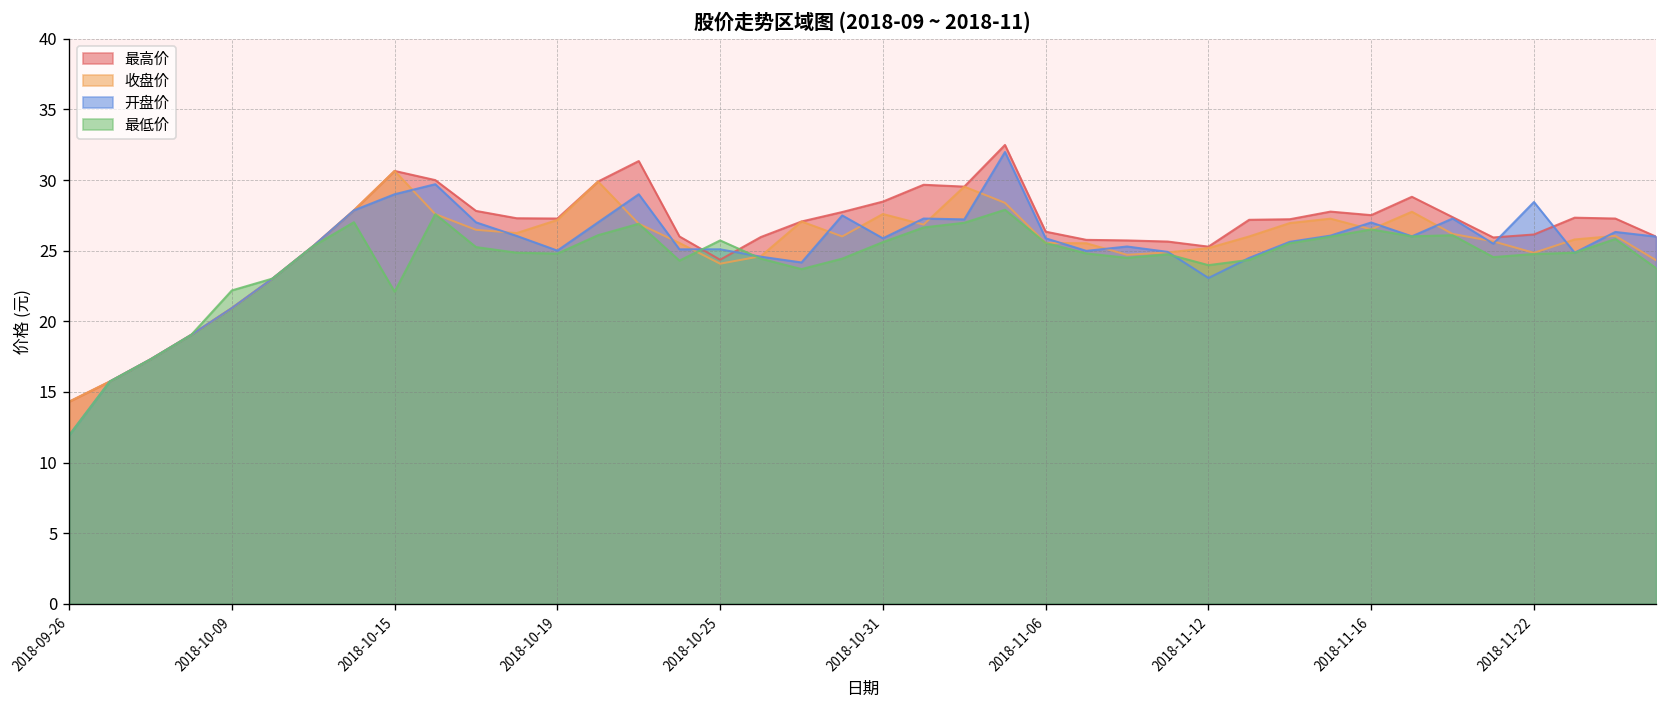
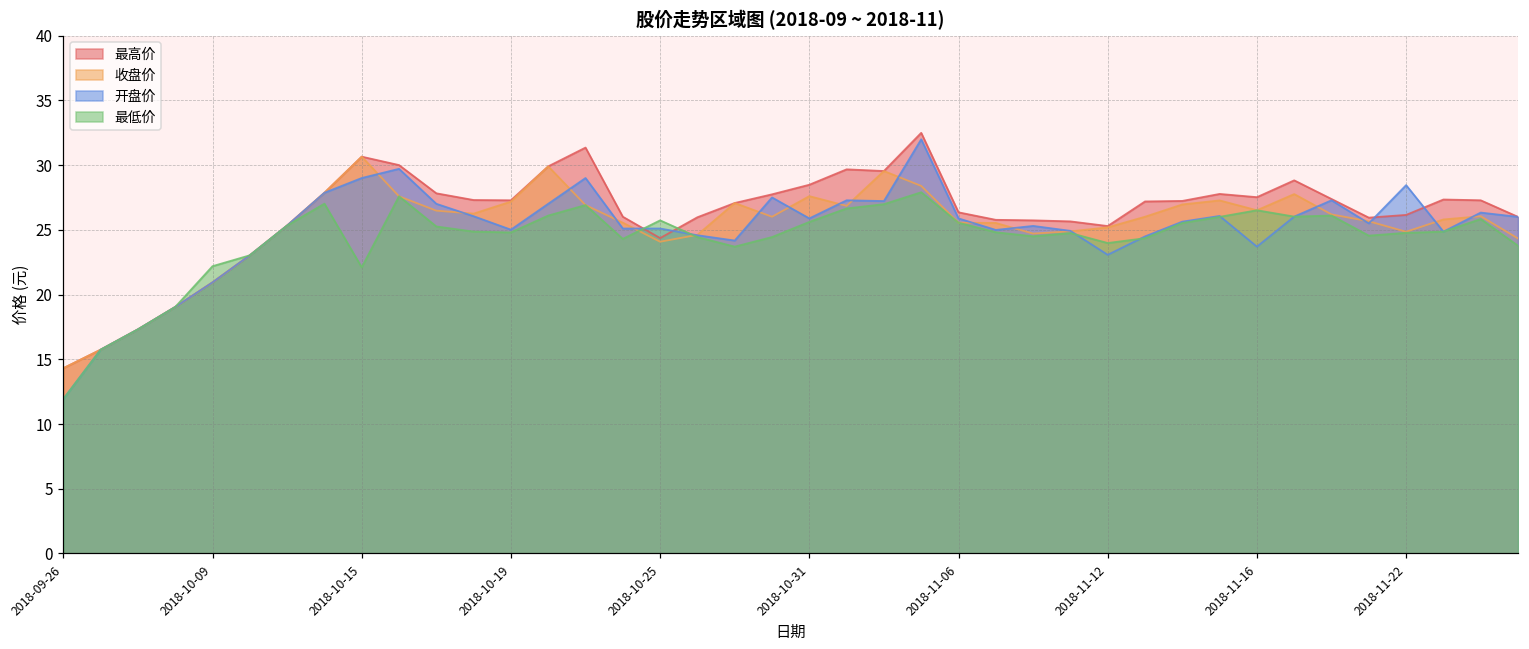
  {
    "开盘价": {
      "2018-10-15": 29.0,
      "2018-10-25": 25.1,
      "2018-10-31": 25.9,
      "2018-11-06": 25.9,
      "2018-11-12": 23.1,
-     "2018-11-16": 27.0,
+     "2018-11-16": 23.7,
      "2018-11-22": 28.5
    },
    "最低价": {
      "2018-10-09": 22.2,
      "2018-10-15": 22.1,
      "2018-10-25": 25.7,
      "2018-10-31": 25.6,
      "2018-11-12": 24.0
    }
  }
